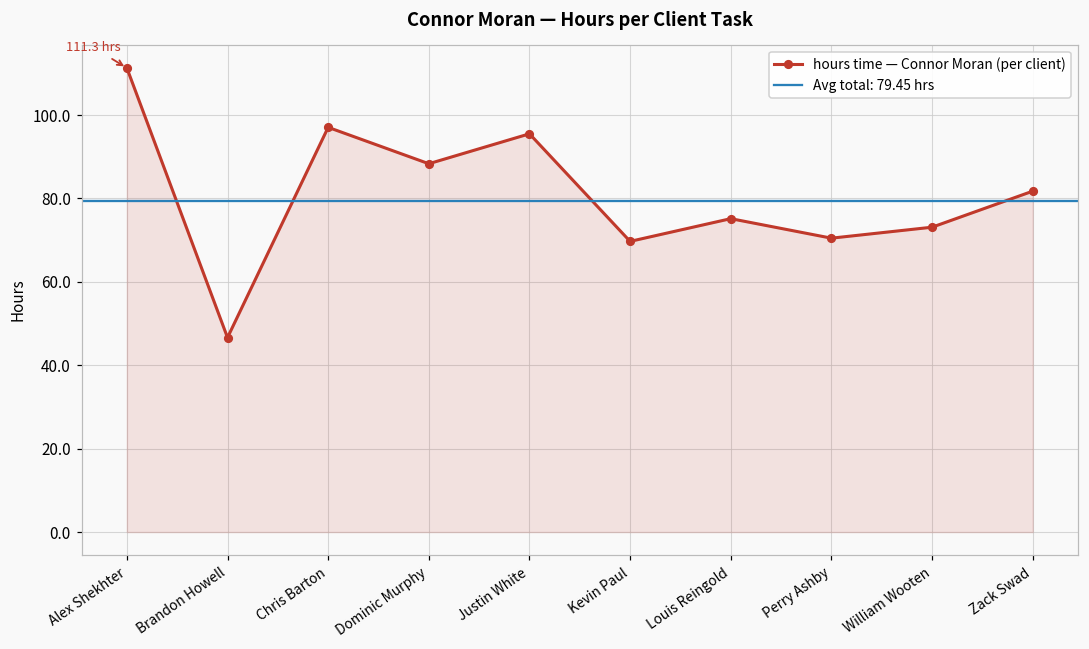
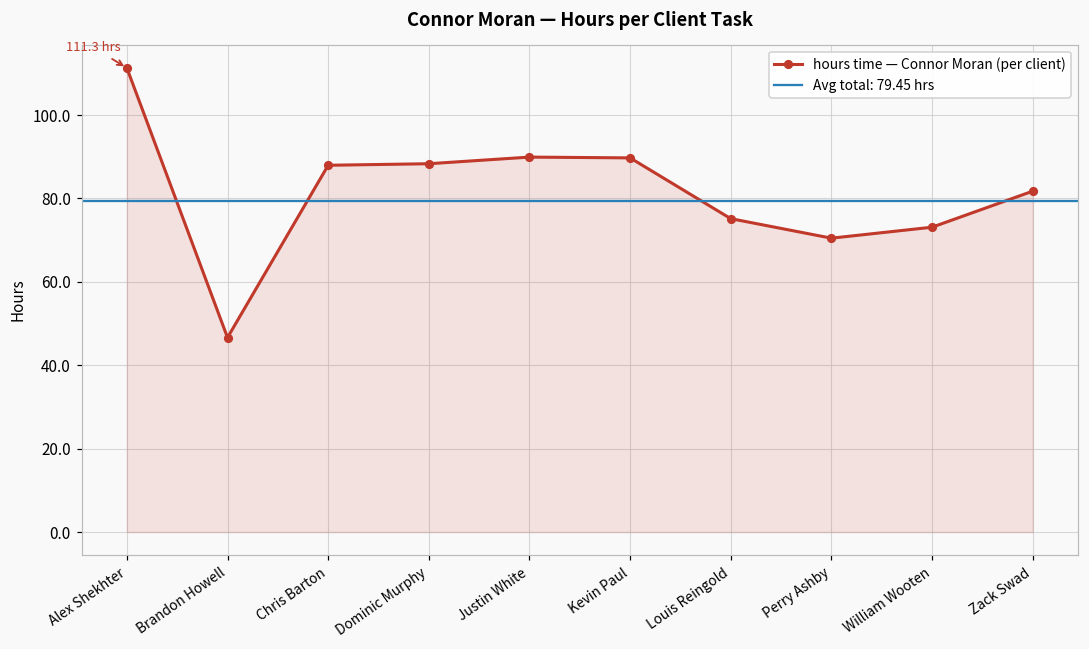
  {
    "Brandon Howell": 47,
-   "Chris Barton": 97,
+   "Chris Barton": 88,
    "Dominic Murphy": 88,
-   "Justin White": 96,
-   "Kevin Paul": 70,
+   "Justin White": 90,
+   "Kevin Paul": 90,
    "Louis Reingold": 75,
    "Perry Ashby": 70,
    "William Wooten": 73,
    "Zack Swad": 82
  }
